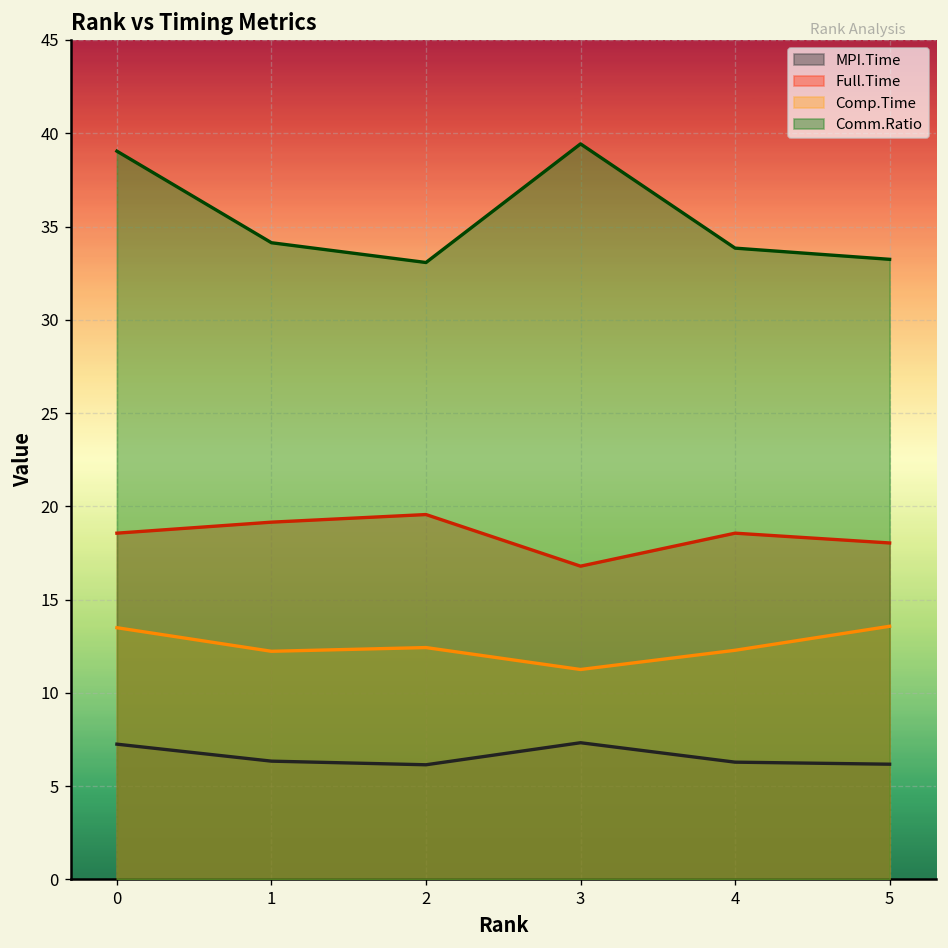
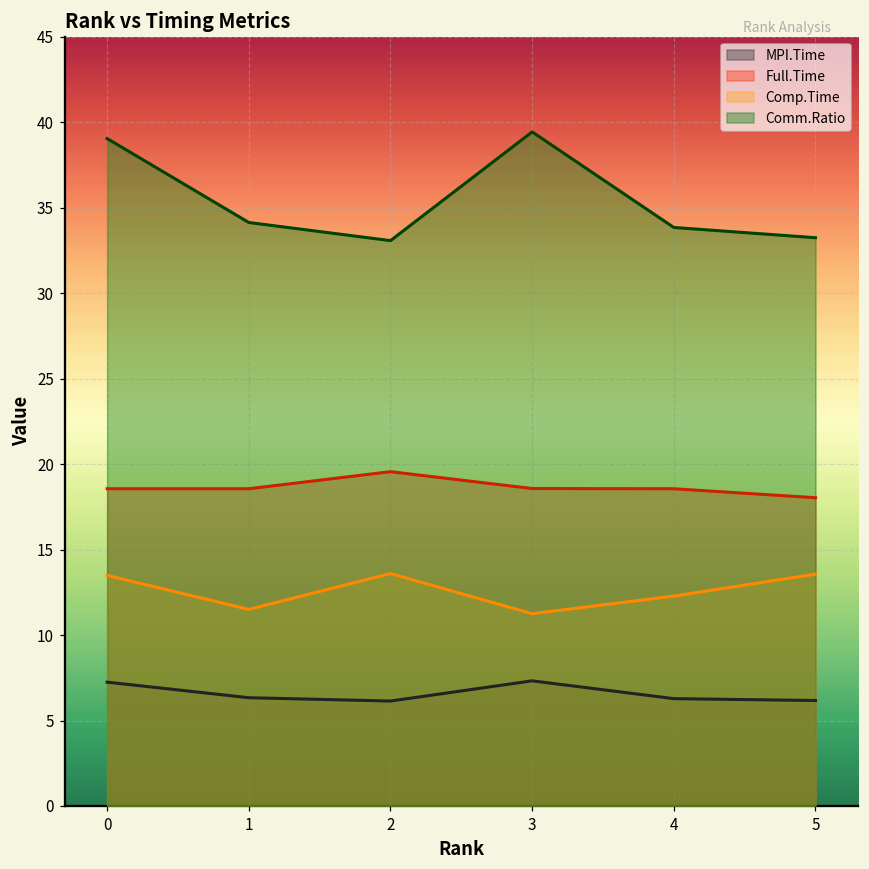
  {
    "Full.Time": {
      "0": 18.6,
-     "1": 19.1,
+     "1": 18.6,
      "2": 19.6,
-     "3": 16.8,
+     "3": 18.6,
      "4": 18.6,
      "5": 18.0
    },
    "Comp.Time": {
      "0": 13.5,
-     "1": 12.2,
-     "2": 12.4,
+     "1": 11.5,
+     "2": 13.6,
      "3": 11.2,
      "4": 12.3,
      "5": 13.6
    }
  }
